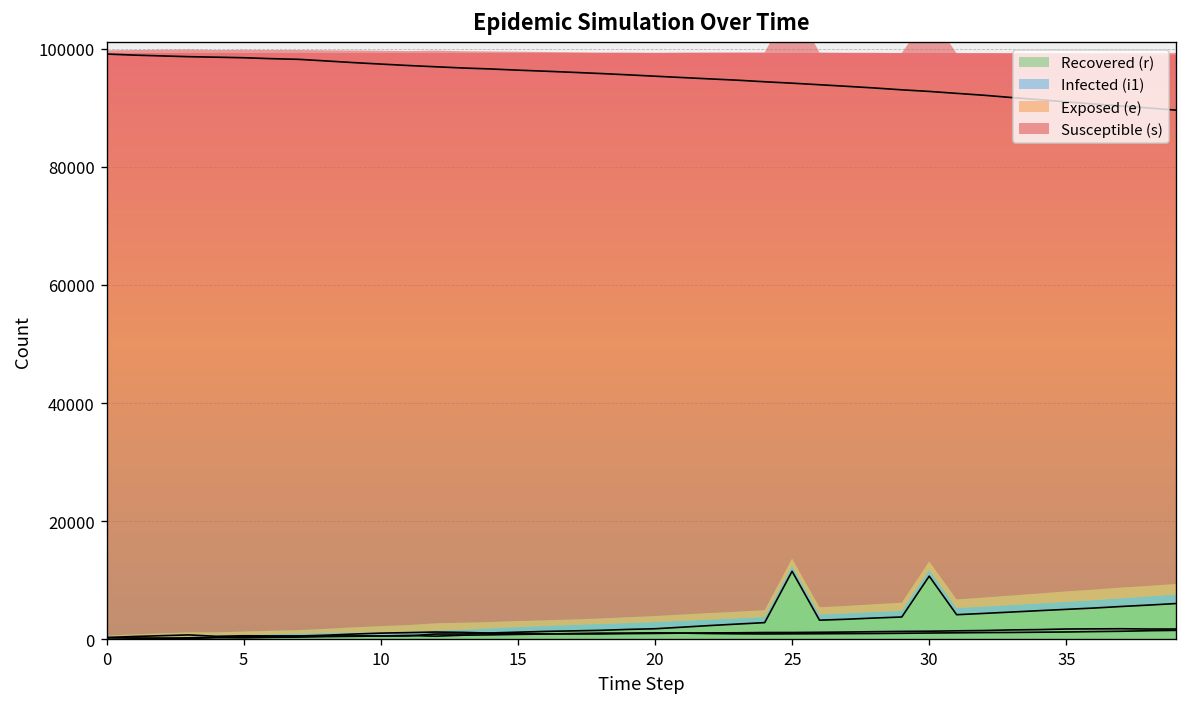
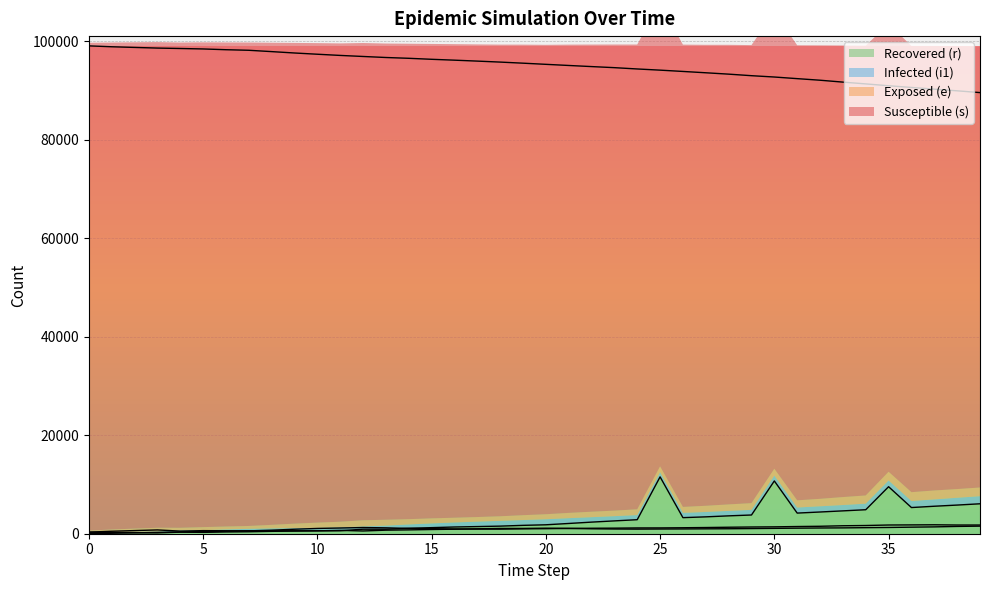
  {
    "Recovered (r)": {
      "20": 2000,
      "25": 12000,
      "30": 11000,
-     "35": 5000
+     "35": 10000
    },
    "Infected (i1)": {
      "15": 1000,
      "20": 1000,
      "25": 1000,
      "30": 1000,
      "35": 1000
    },
    "Exposed (e)": {
      "5": 1000,
      "10": 1000,
      "15": 1000,
      "20": 1000,
      "25": 1000,
      "30": 1000,
      "35": 2000
    },
    "Susceptible (s)": {
      "0": 99000,
      "5": 98000,
      "10": 97000,
      "15": 96000,
      "20": 95000
    }
  }
